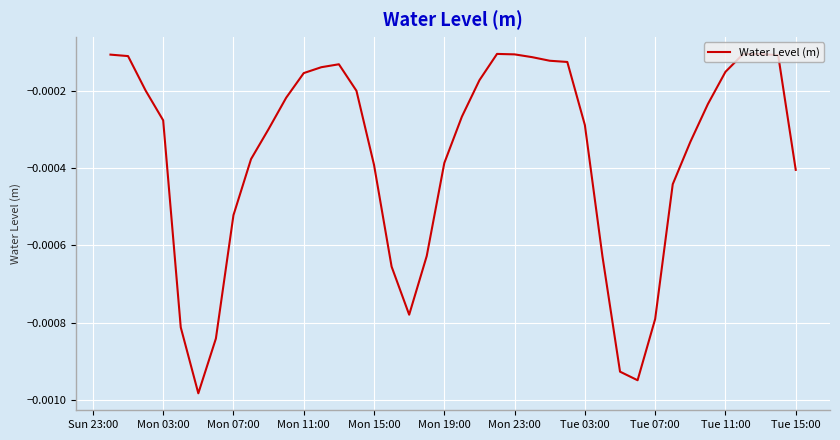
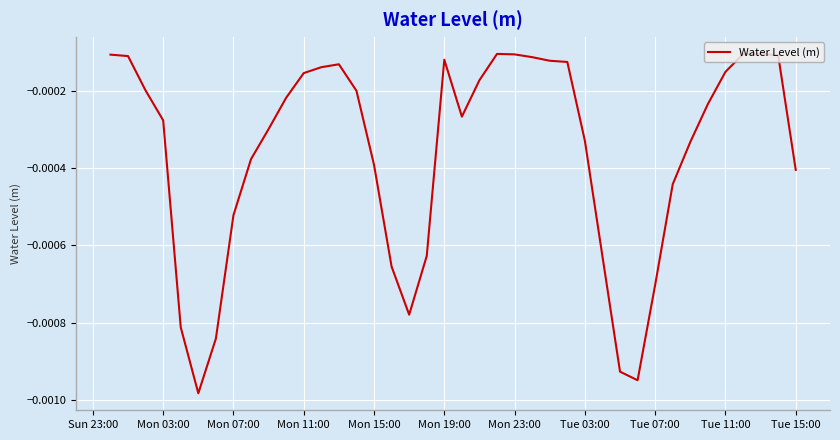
  {
    "Mon 03:00": -0.00028,
    "Mon 07:00": -0.00052,
    "Mon 11:00": -0.00015,
    "Mon 15:00": -0.00039,
-   "Mon 19:00": -0.00039,
+   "Mon 19:00": -0.00012,
    "Mon 23:00": -0.00011,
-   "Tue 03:00": -0.00029,
-   "Tue 07:00": -0.00079,
+   "Tue 03:00": -0.00033,
+   "Tue 07:00": -0.00070,
    "Tue 11:00": -0.00015,
    "Tue 15:00": -0.00040
  }
